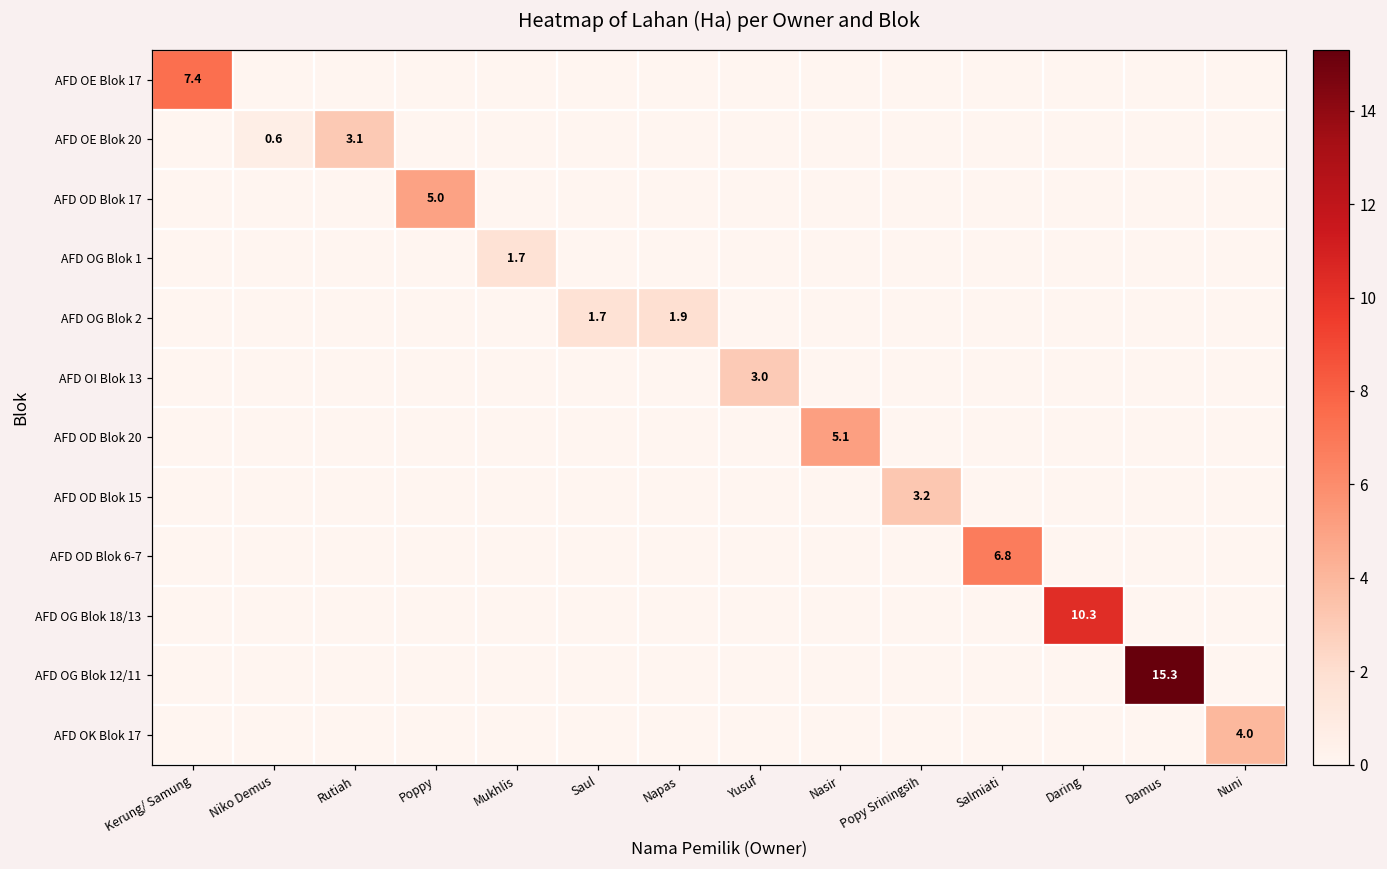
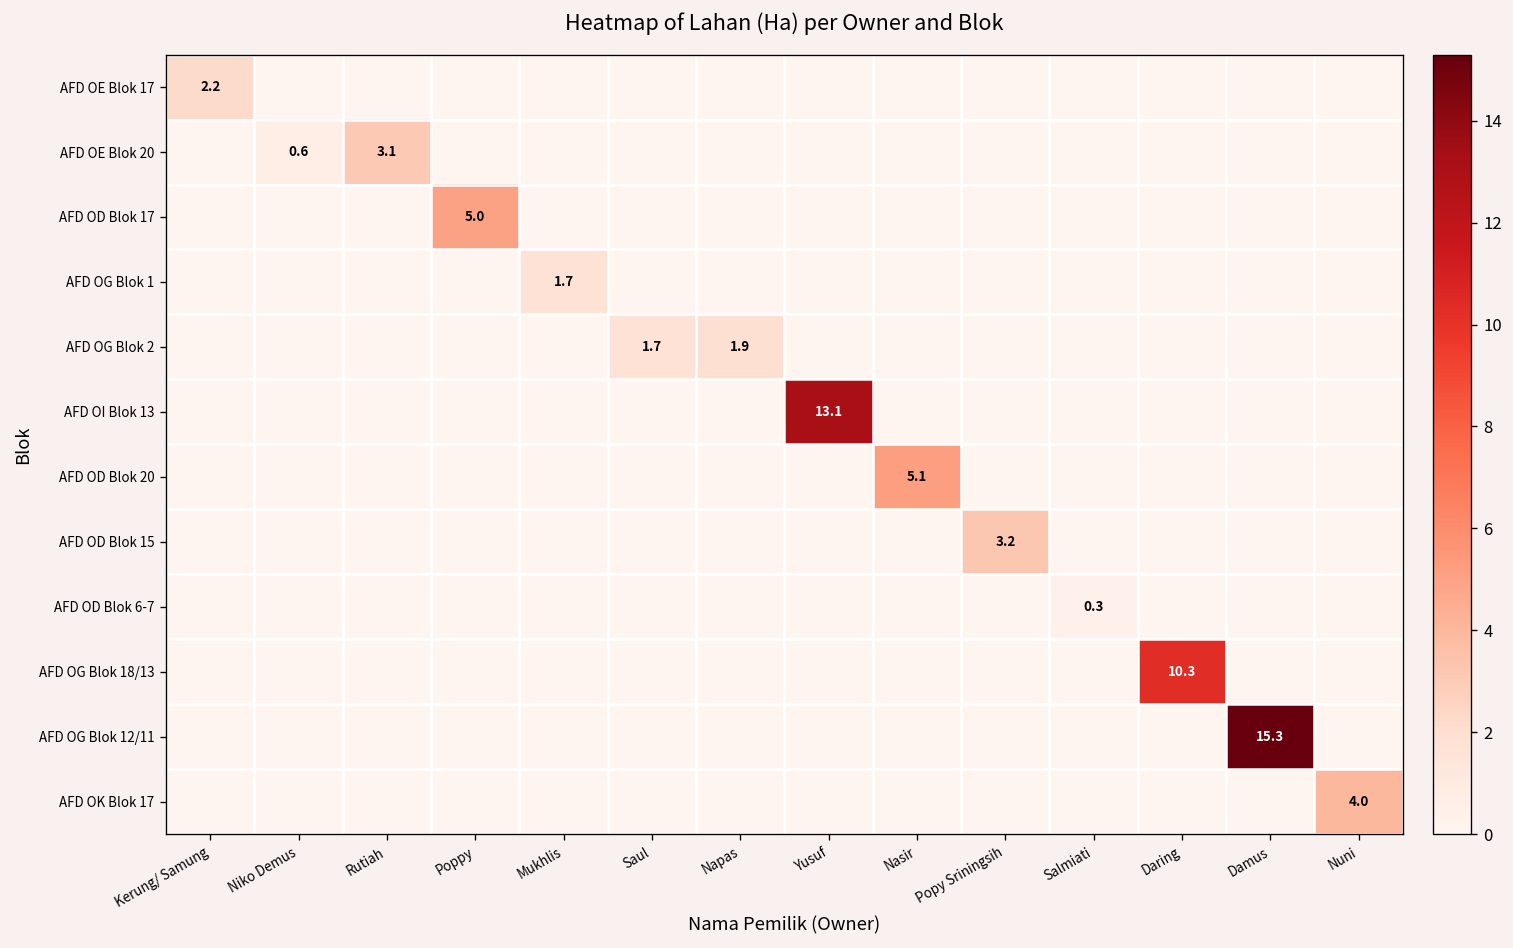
  {
    "AFD OE Blok 17": {
-     "Kerung/ Samung": 7.4
+     "Kerung/ Samung": 2.2
    },
    "AFD OE Blok 20": {
      "Niko Demus": 0.6,
      "Rutiah": 3.1
    },
    "AFD OD Blok 17": {
      "Poppy": 5.0
    },
    "AFD OG Blok 1": {
      "Mukhlis": 1.7
    },
    "AFD OG Blok 2": {
      "Saul": 1.7,
      "Napas": 1.9
    },
    "AFD OI Blok 13": {
-     "Yusuf": 3.0
+     "Yusuf": 13.1
    },
    "AFD OD Blok 20": {
      "Nasir": 5.1
    },
    "AFD OD Blok 15": {
      "Popy Sriningsih": 3.2
    },
    "AFD OD Blok 6-7": {
-     "Salmiati": 6.8
+     "Salmiati": 0.3
    },
    "AFD OG Blok 18/13": {
      "Daring": 10.3
    },
    "AFD OG Blok 12/11": {
      "Damus": 15.3
    },
    "AFD OK Blok 17": {
      "Nuni": 4.0
    }
  }
